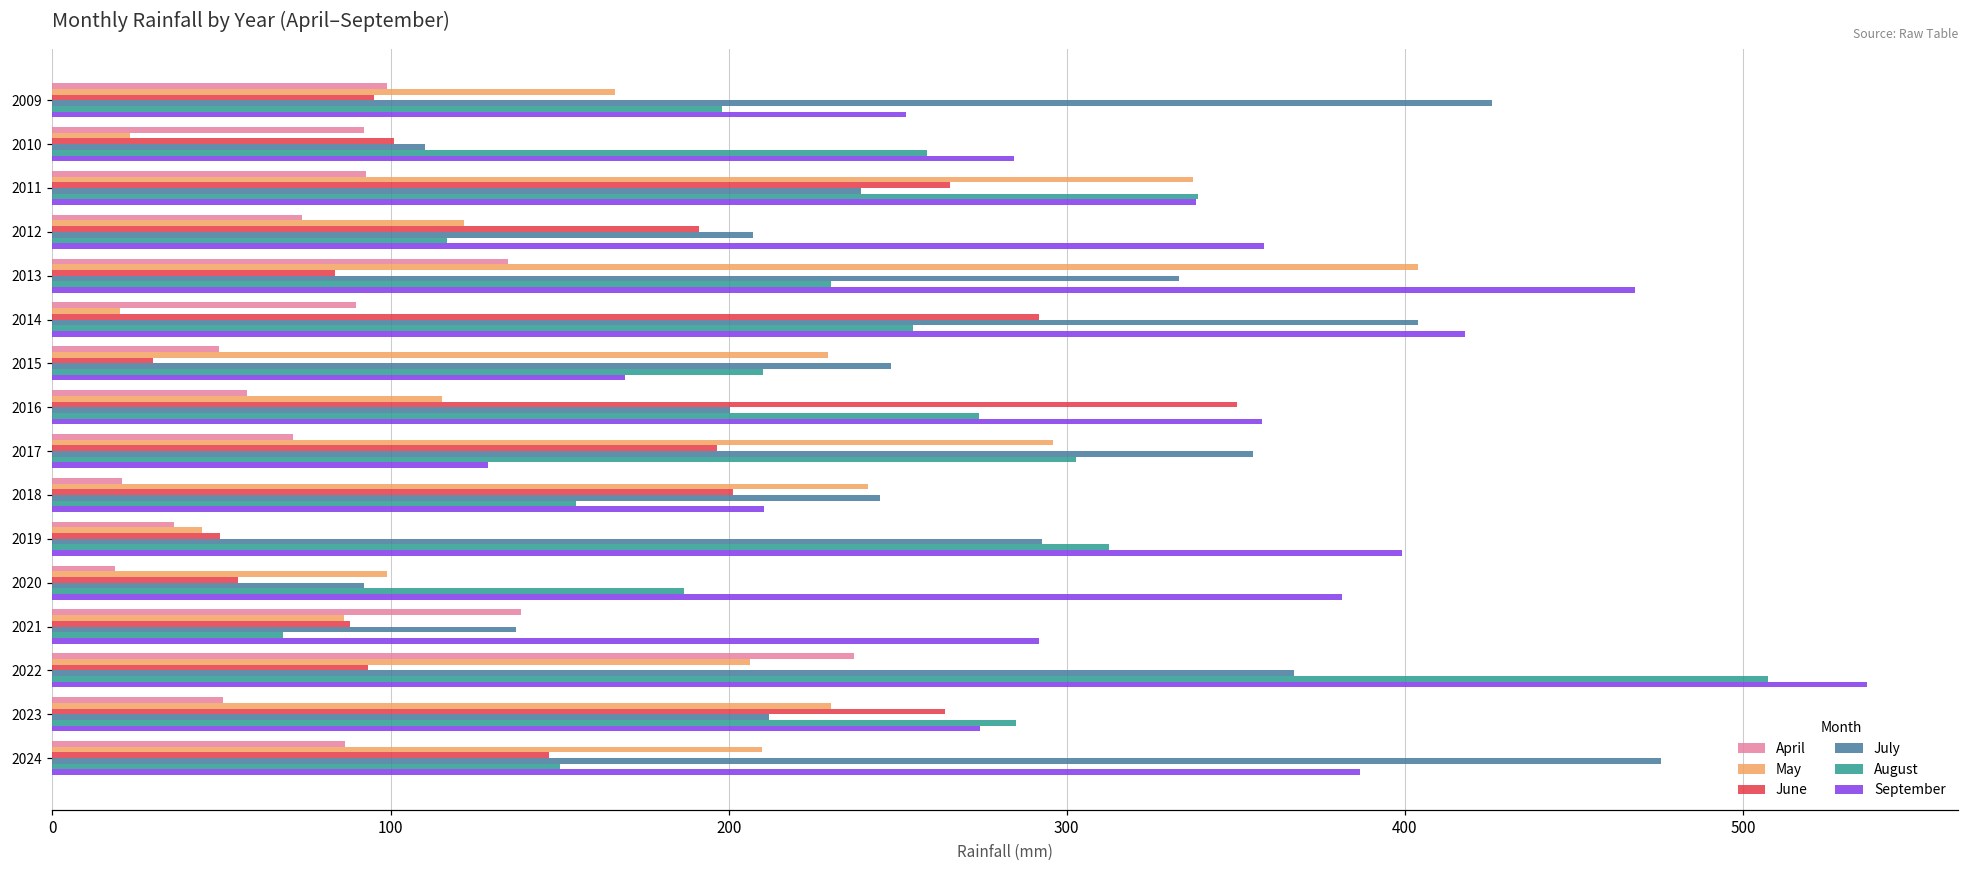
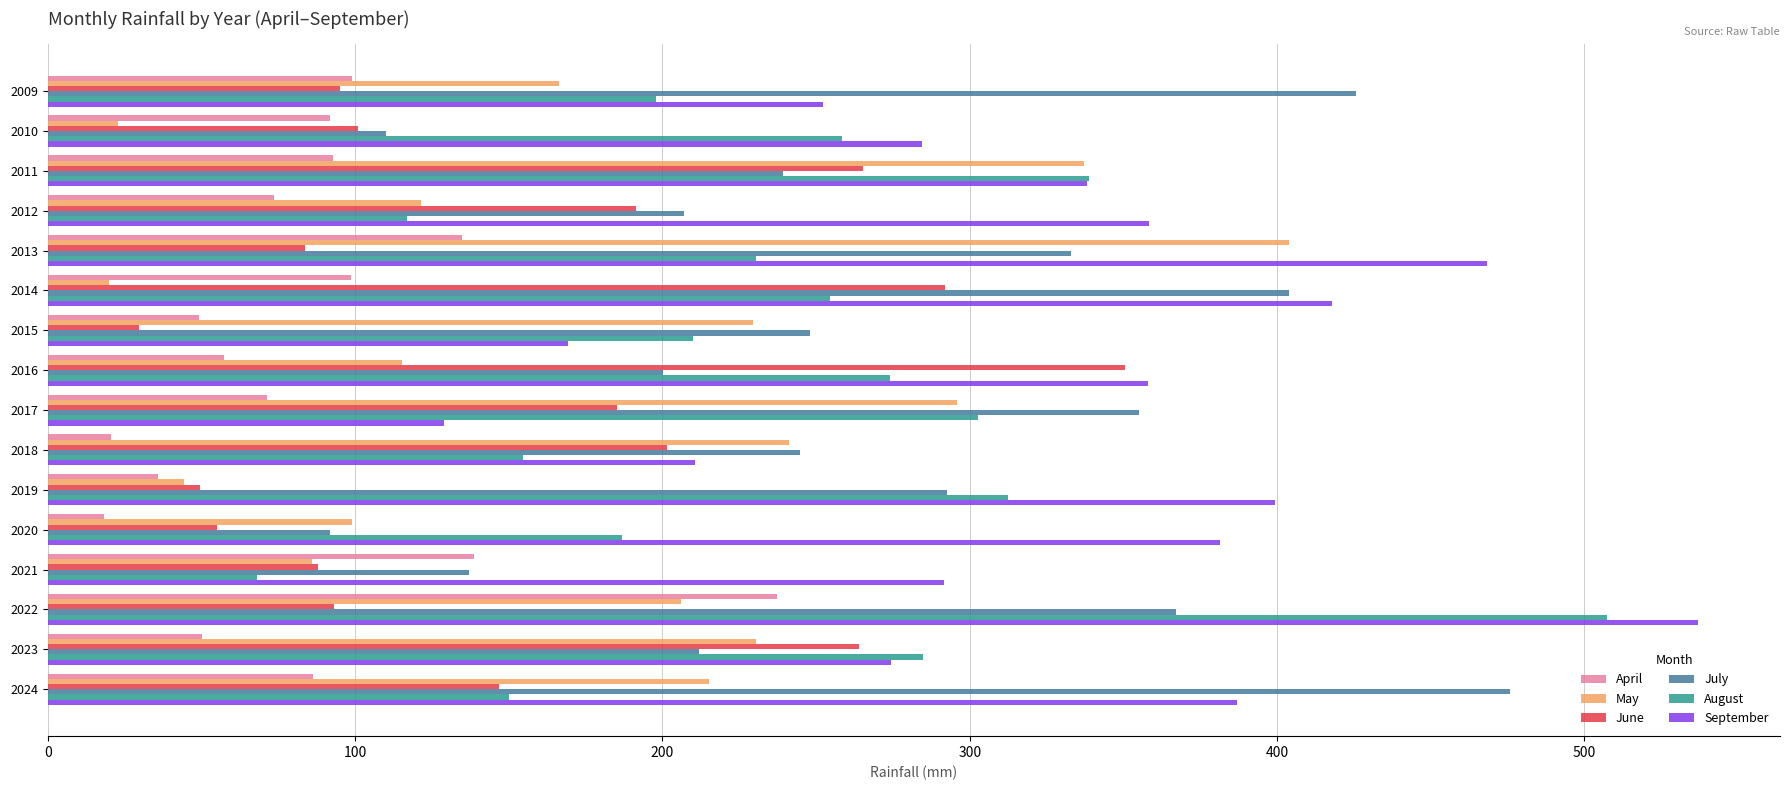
  {
    "April": {
      "2009": 99,
      "2010": 92,
      "2011": 93,
      "2012": 74,
      "2013": 135,
-     "2014": 90,
+     "2014": 99,
      "2015": 49,
      "2016": 57,
      "2017": 71,
      "2018": 21,
      "2019": 36,
      "2020": 18,
      "2021": 139,
      "2022": 237,
      "2023": 50,
      "2024": 86
    },
    "May": {
      "2009": 166,
      "2010": 23,
      "2011": 337,
      "2012": 122,
      "2013": 404,
      "2014": 20,
      "2015": 229,
      "2016": 115,
      "2017": 296,
      "2018": 241,
      "2019": 44,
      "2020": 99,
      "2021": 86,
      "2022": 206,
      "2023": 230,
-     "2024": 210
+     "2024": 215
    },
    "June": {
      "2009": 95,
      "2010": 101,
      "2011": 265,
      "2012": 191,
      "2013": 84,
      "2014": 292,
      "2015": 30,
      "2016": 350,
-     "2017": 197,
+     "2017": 185,
      "2018": 201,
      "2019": 50,
      "2020": 55,
      "2021": 88,
      "2022": 93,
      "2023": 264,
      "2024": 147
    },
    "September": {
      "2009": 252,
      "2010": 285,
      "2011": 338,
      "2012": 358,
      "2013": 468,
      "2014": 418,
      "2015": 169,
      "2016": 358,
      "2017": 129,
      "2018": 211,
      "2019": 399,
      "2020": 382,
      "2021": 292,
      "2022": 537,
      "2023": 274,
      "2024": 387
    }
  }
